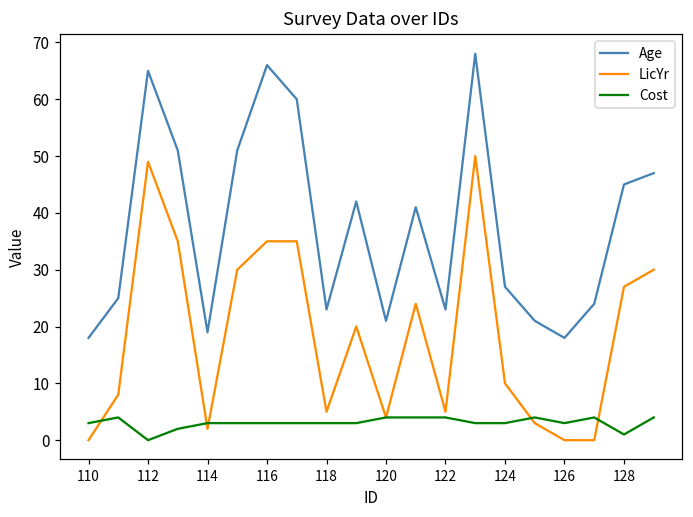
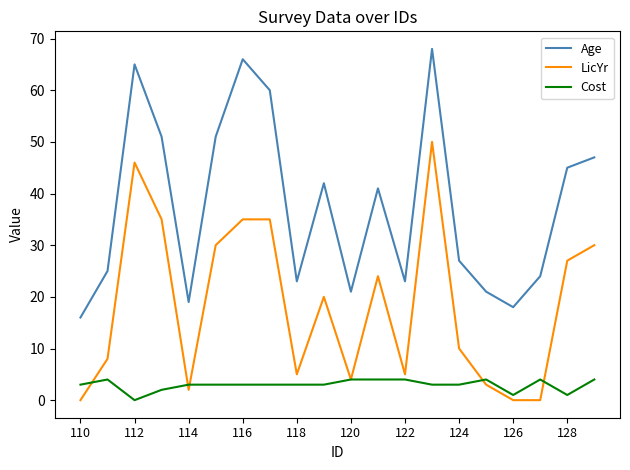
  {
    "Age": {
-     "110": 18,
+     "110": 16,
      "112": 65,
      "114": 19,
      "116": 66,
      "118": 23,
      "120": 21,
      "122": 23,
      "124": 27,
      "126": 18,
      "128": 45
    },
    "LicYr": {
      "110": 0,
-     "112": 49,
+     "112": 46,
      "114": 2,
      "116": 35,
      "118": 5,
      "122": 5,
      "124": 10,
      "126": 0,
      "128": 27
    },
    "Cost": {
      "110": 3,
      "112": 0,
      "114": 3,
      "116": 3,
      "118": 3,
      "122": 4,
      "124": 3,
-     "126": 3,
+     "126": 1,
      "128": 1
    }
  }
